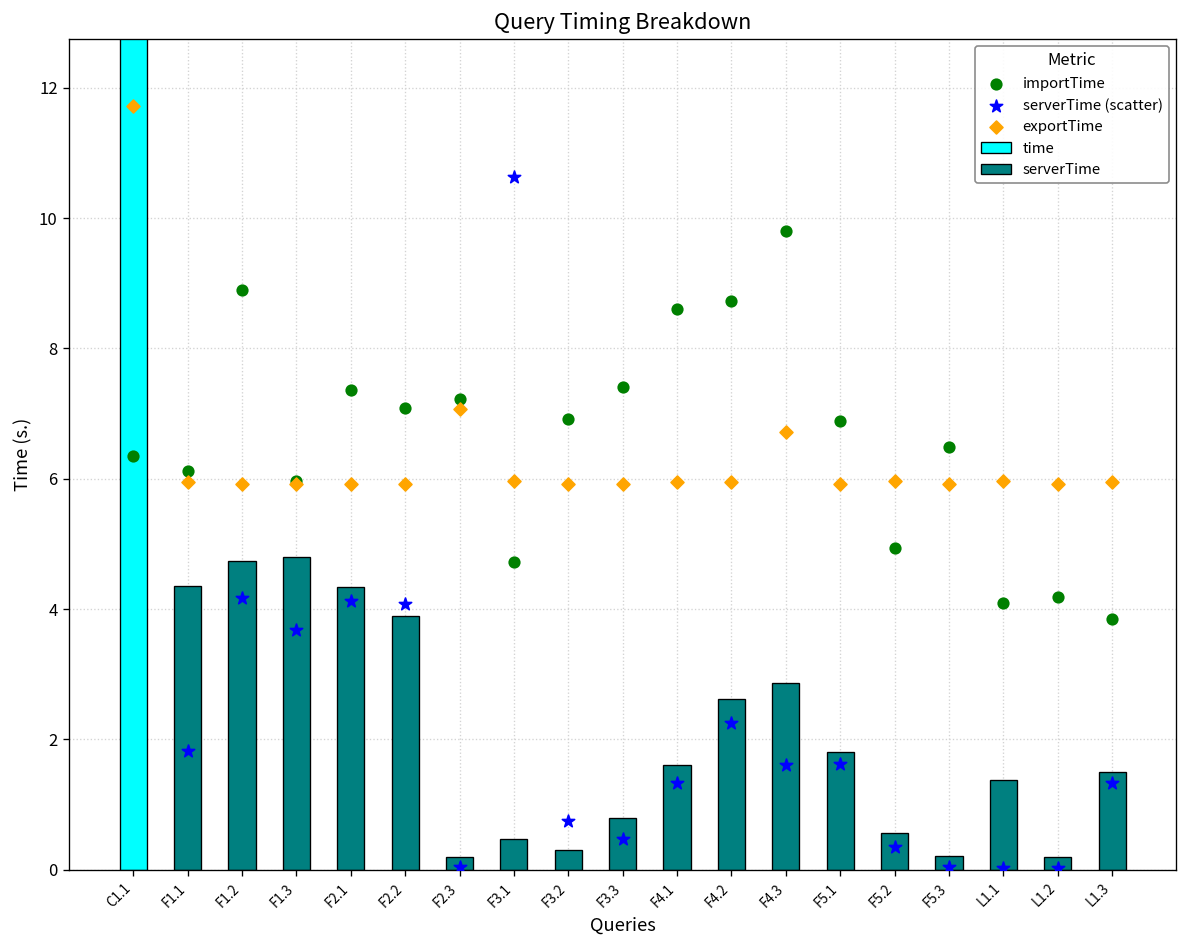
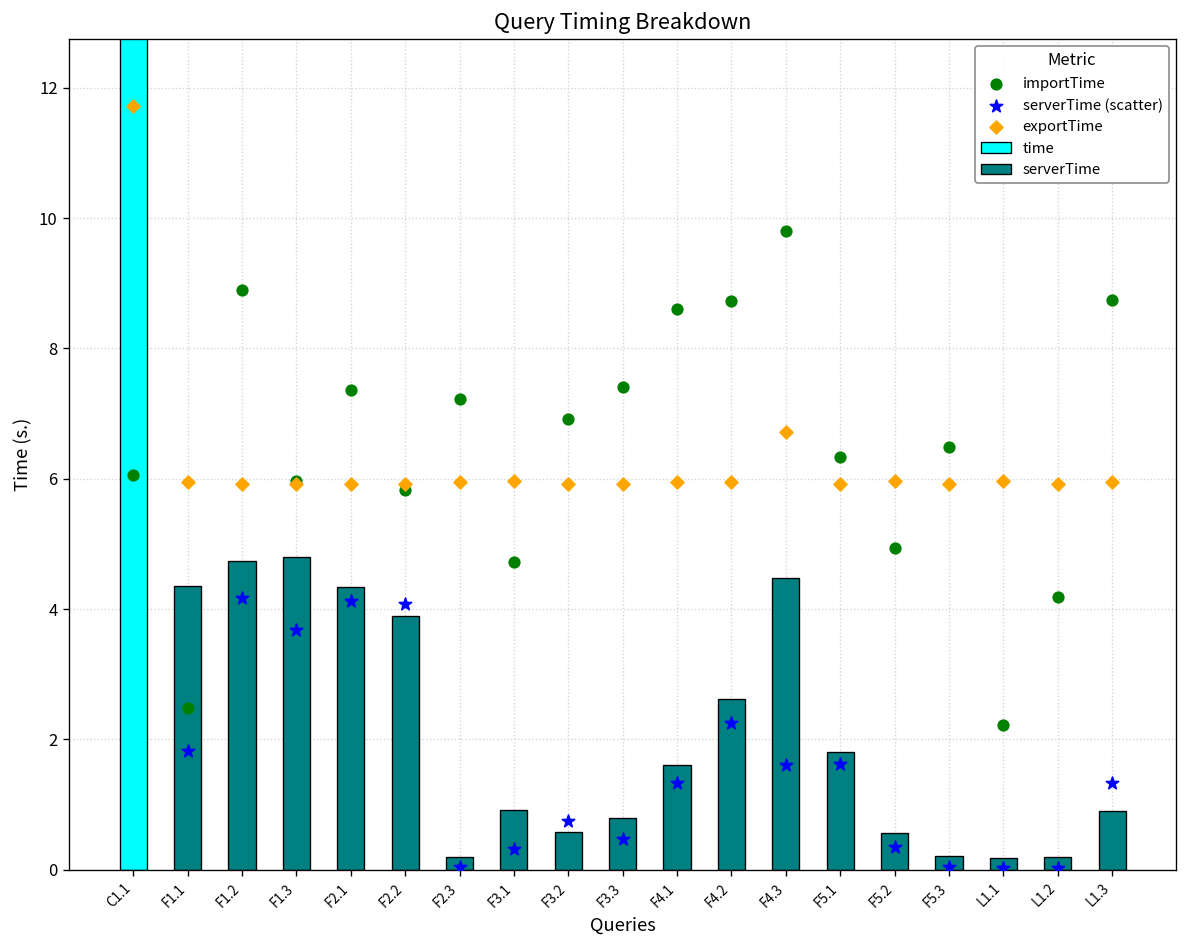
  {
    "importTime": {
-     "C1.1": 6.3,
-     "F1.1": 6.1,
-     "F2.2": 7.1,
-     "F5.1": 6.9,
-     "L1.1": 4.1,
-     "L1.3": 3.8
+     "C1.1": 6.1,
+     "F1.1": 2.5,
+     "F2.2": 5.8,
+     "F5.1": 6.3,
+     "L1.1": 2.2,
+     "L1.3": 8.7
    },
    "serverTime": {
      "F1.1": 4.4,
      "F1.2": 4.7,
      "F1.3": 4.8,
      "F2.1": 4.3,
      "F2.2": 3.9,
      "F2.3": 0.2,
-     "F3.1": 0.5,
-     "F3.2": 0.3,
+     "F3.1": 0.9,
+     "F3.2": 0.6,
      "F3.3": 0.8,
      "F4.1": 1.6,
      "F4.2": 2.6,
-     "F4.3": 2.9,
+     "F4.3": 4.5,
      "F5.1": 1.8,
      "F5.2": 0.6,
      "F5.3": 0.2,
-     "L1.1": 1.4,
+     "L1.1": 0.2,
      "L1.2": 0.2,
-     "L1.3": 1.5
+     "L1.3": 0.9
    },
    "serverTime (scatter)": {
-     "F3.1": 10.6
+     "F3.1": 0.3
    },
    "exportTime": {
-     "F2.3": 7.1
+     "F2.3": 5.9
    }
  }
